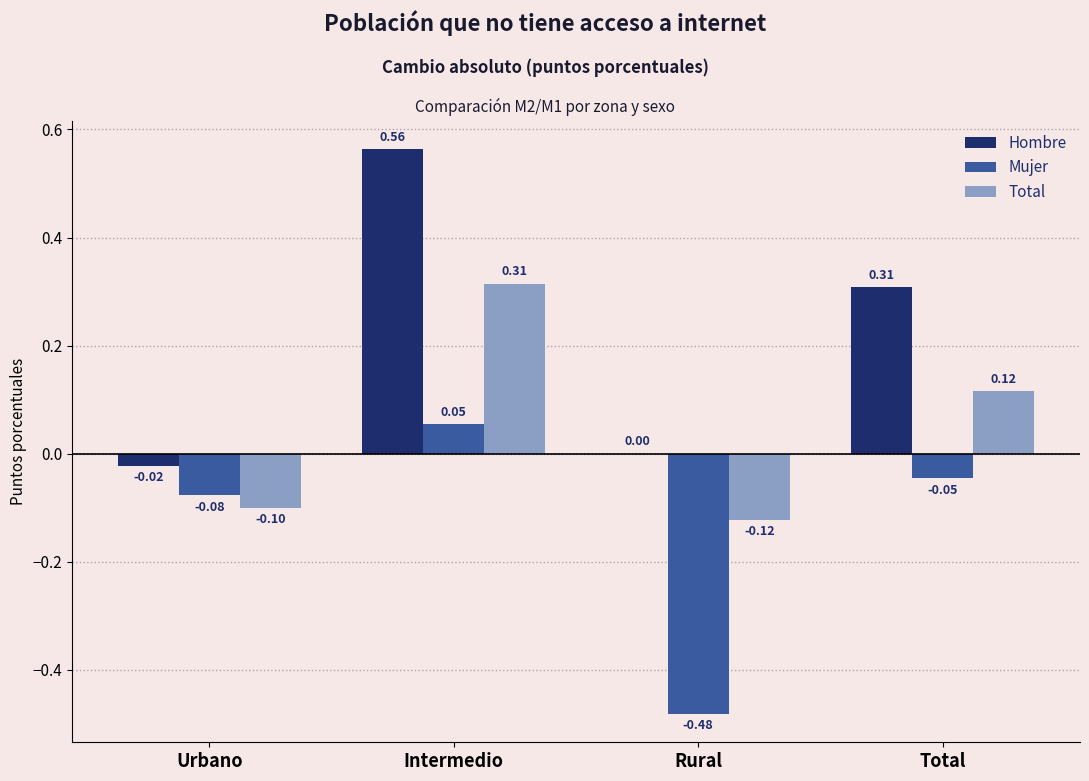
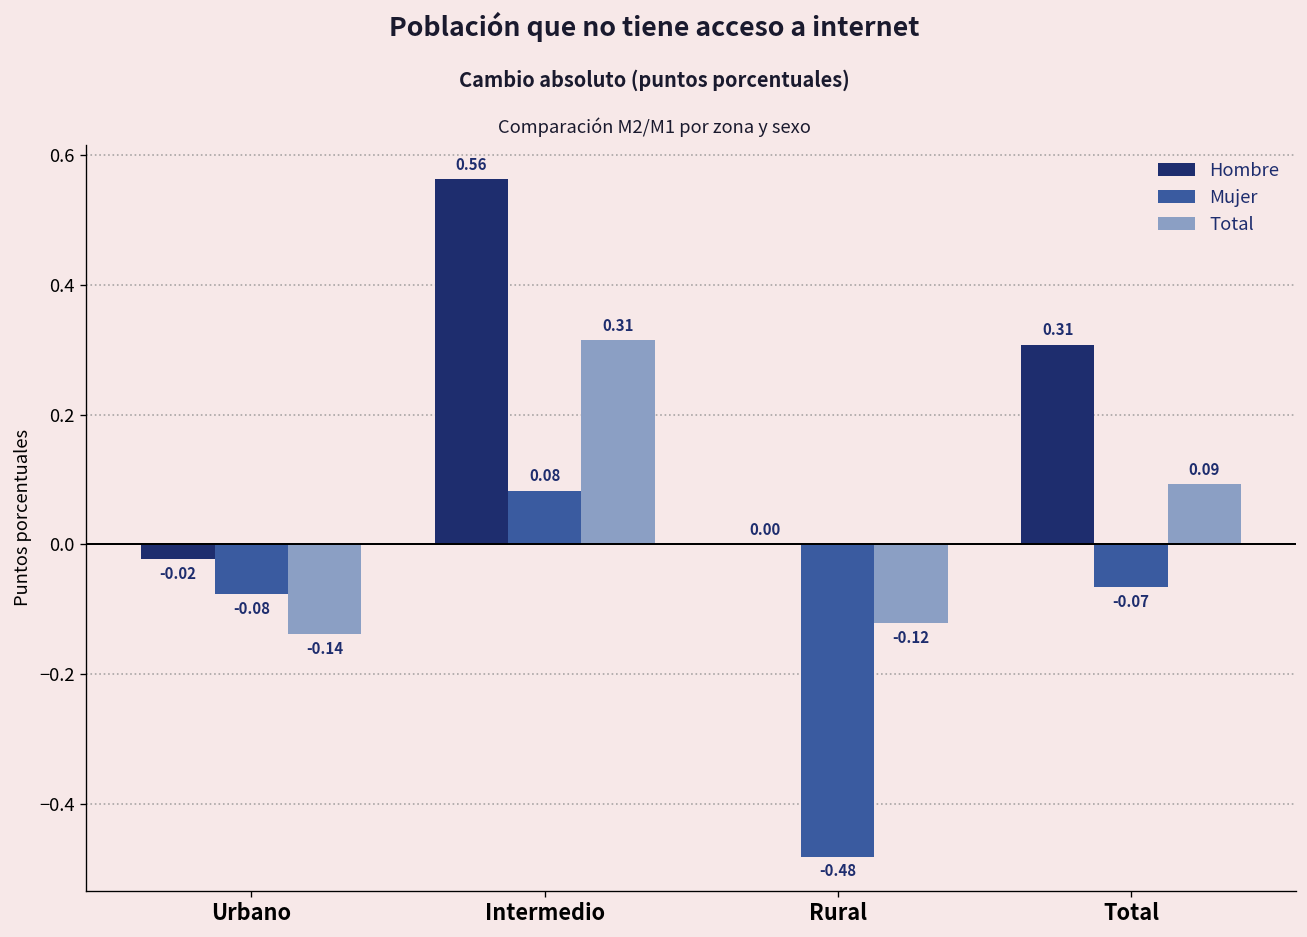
  {
    "Hombre": {
      "Urbano": -0.02,
      "Intermedio": 0.56,
      "Rural": 0.00,
      "Total": 0.31
    },
    "Mujer": {
      "Urbano": -0.08,
-     "Intermedio": 0.05,
+     "Intermedio": 0.08,
      "Rural": -0.48,
-     "Total": -0.05
+     "Total": -0.07
    },
    "Total": {
-     "Urbano": -0.10,
+     "Urbano": -0.14,
      "Intermedio": 0.31,
      "Rural": -0.12,
-     "Total": 0.12
+     "Total": 0.09
    }
  }
